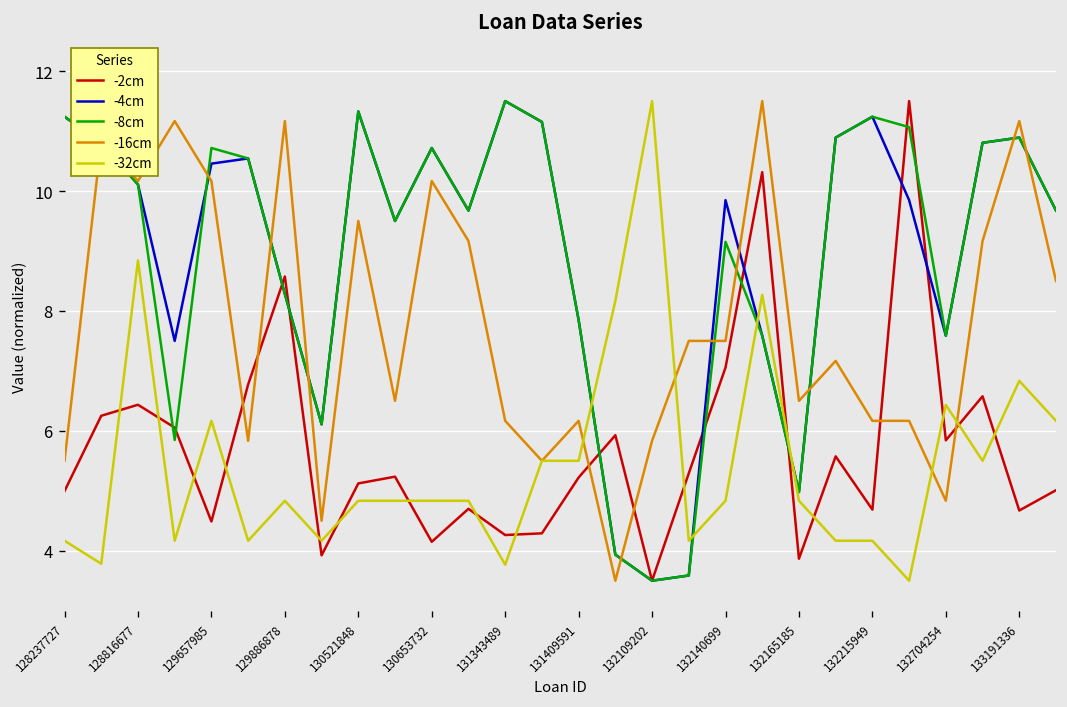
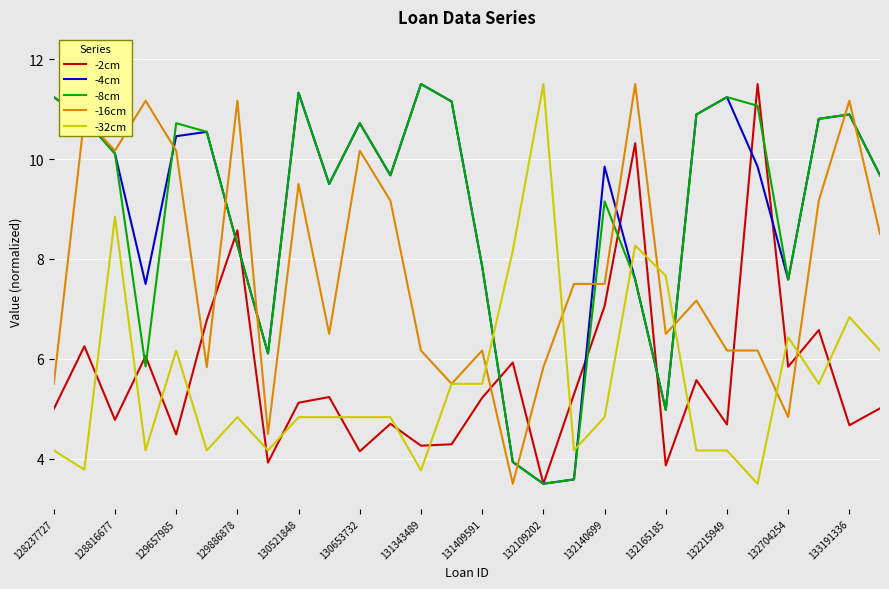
  {
    "-2cm": {
      "128237727": 5.0,
-     "128816677": 6.4,
+     "128816677": 4.8,
      "129657985": 4.5,
      "129886878": 8.6,
      "130521848": 5.1,
      "130653732": 4.1,
      "131343489": 4.3,
      "131409591": 5.2,
      "132140699": 7.1,
      "132165185": 3.9,
      "132215949": 4.7,
      "132704254": 5.8,
      "133191336": 4.7
    },
    "-4cm": {
      "129657985": 10.5,
      "132140699": 9.8
    },
    "-8cm": {
      "129657985": 10.7,
      "132140699": 9.2
    },
    "-16cm": {
      "128237727": 5.5,
      "128816677": 10.2,
      "129657985": 10.2,
      "129886878": 11.2,
      "130521848": 9.5,
      "130653732": 10.2,
      "131343489": 6.2,
      "131409591": 6.2,
      "132109202": 5.8,
      "132140699": 7.5,
      "132165185": 6.5,
      "132215949": 6.2,
      "132704254": 4.8,
      "133191336": 11.2
    },
    "-32cm": {
      "128237727": 4.2,
      "128816677": 8.8,
      "129657985": 6.2,
      "129886878": 4.8,
      "130521848": 4.8,
      "130653732": 4.8,
      "131343489": 3.8,
      "131409591": 5.5,
      "132109202": 11.5,
      "132140699": 4.8,
-     "132165185": 4.8,
+     "132165185": 7.7,
      "132215949": 4.2,
      "132704254": 6.4,
      "133191336": 6.8
    }
  }
